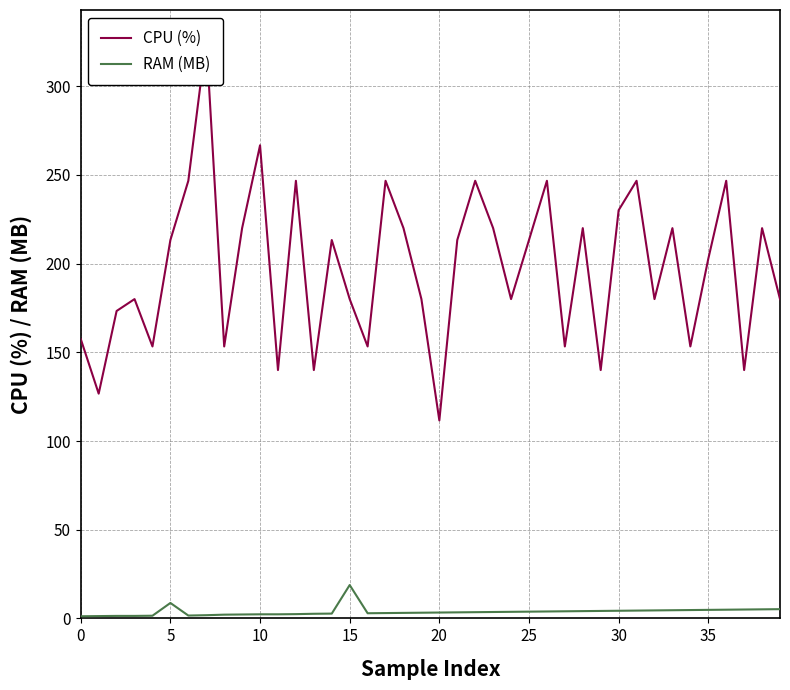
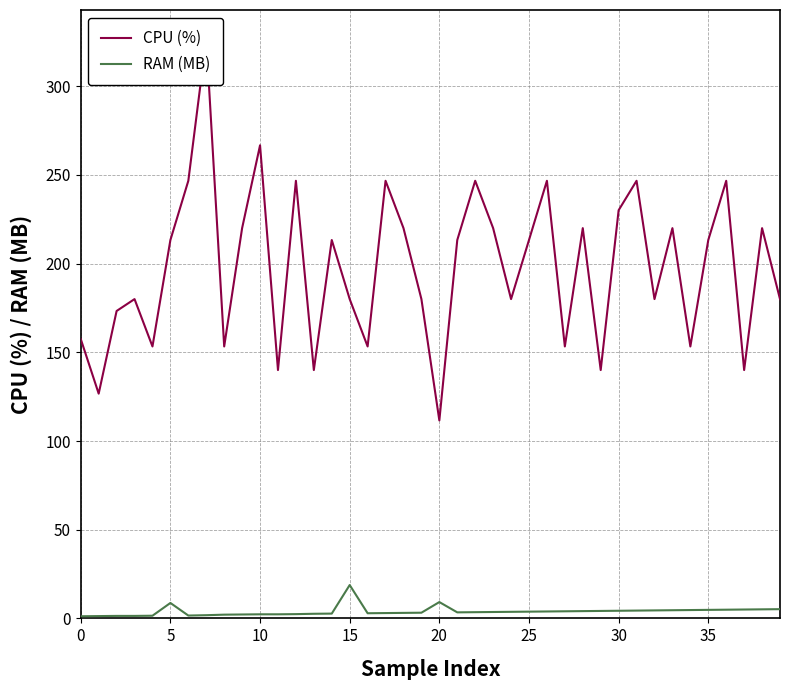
  {
    "CPU (%)": {
      "0": 158,
      "5": 213,
      "10": 267,
      "15": 180,
      "20": 112,
      "25": 213,
      "30": 230,
-     "35": 203
+     "35": 213
    },
    "RAM (MB)": {
      "0": 1,
      "5": 9,
      "10": 2,
      "15": 19,
-     "20": 3,
+     "20": 9,
      "25": 4,
      "30": 4,
      "35": 5
    }
  }
